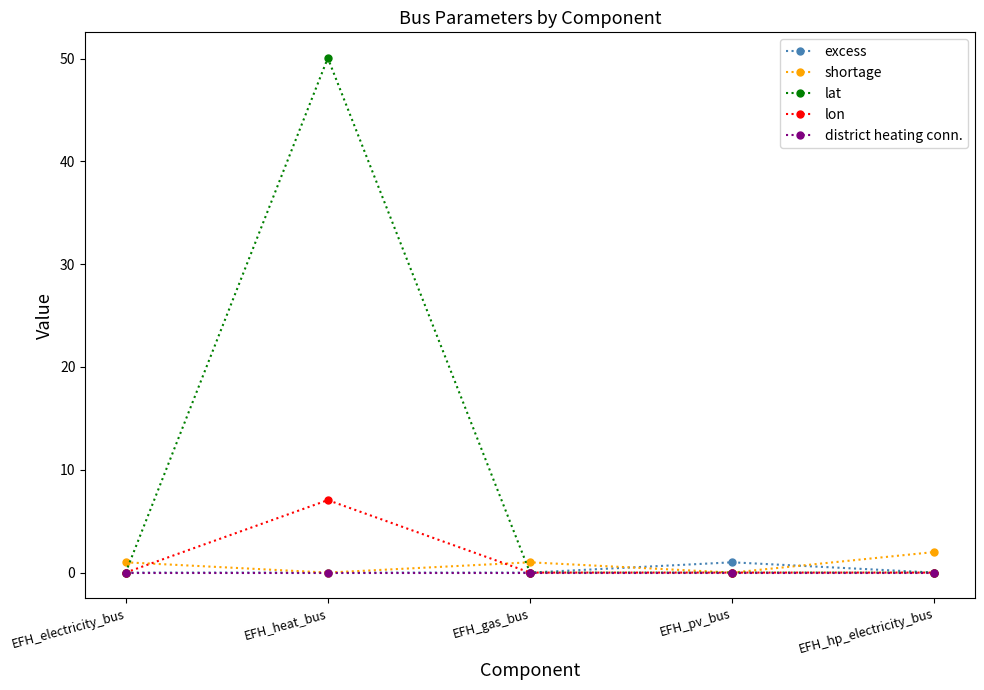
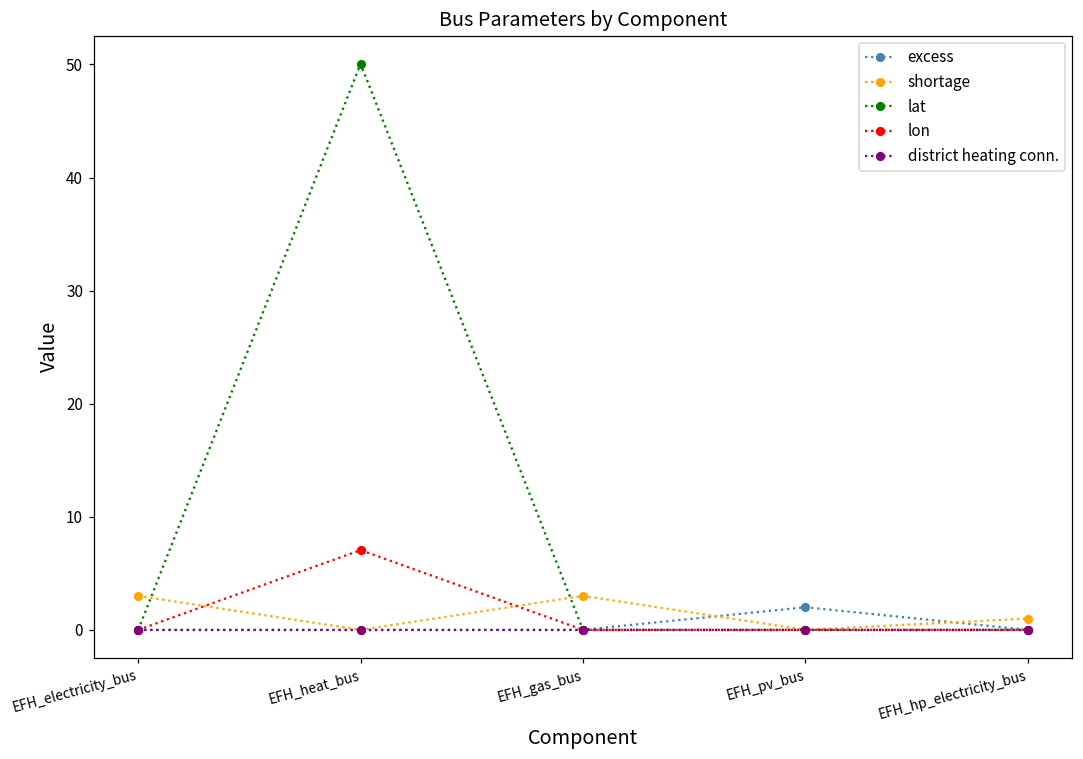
  {
    "excess": {
-     "EFH_pv_bus": 1
+     "EFH_pv_bus": 2
    },
    "shortage": {
-     "EFH_electricity_bus": 1,
-     "EFH_gas_bus": 1,
-     "EFH_hp_electricity_bus": 2
+     "EFH_electricity_bus": 3,
+     "EFH_gas_bus": 3,
+     "EFH_hp_electricity_bus": 1
    },
    "lat": {
      "EFH_heat_bus": 50
    },
    "lon": {
      "EFH_heat_bus": 7
    }
  }
